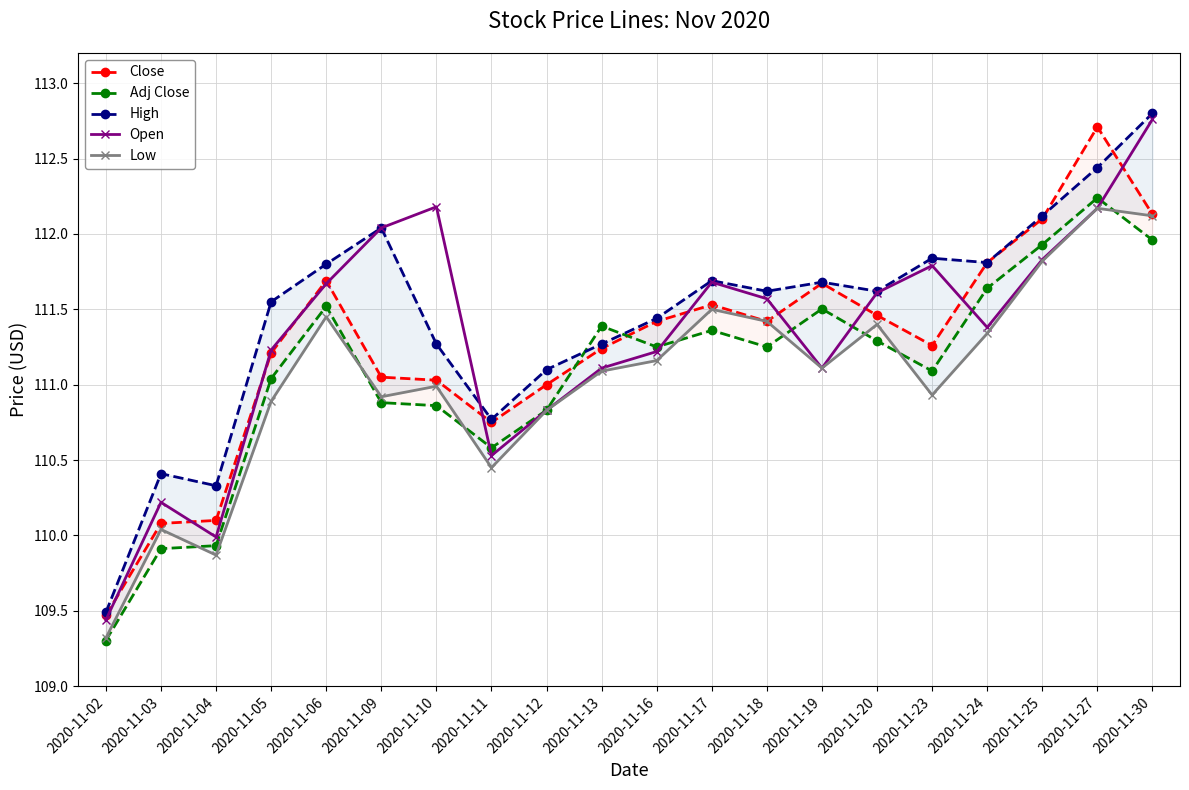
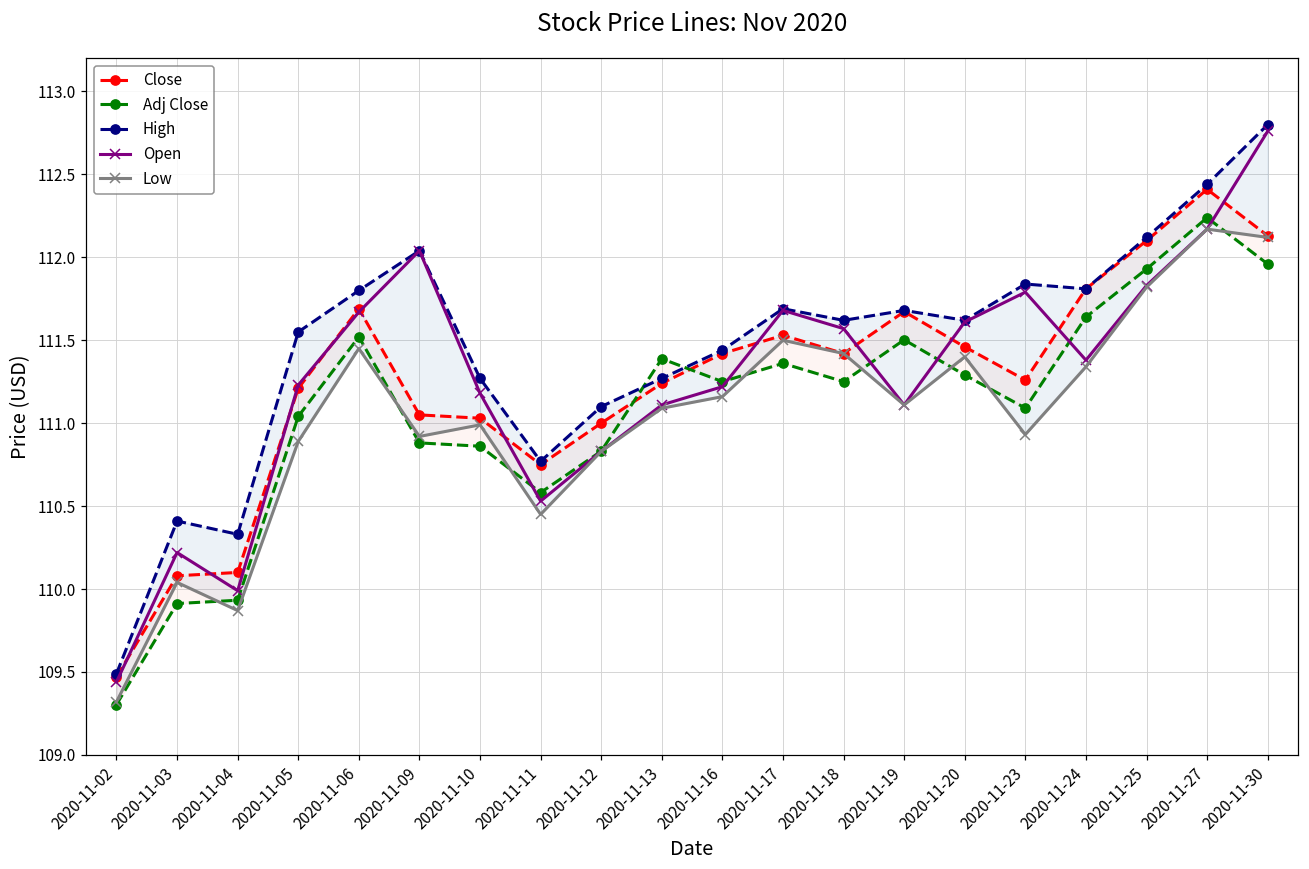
  {
    "Close": {
      "2020-11-13": 111.24,
-     "2020-11-27": 112.71
+     "2020-11-27": 112.41
    },
    "Adj Close": {
      "2020-11-03": 109.91,
      "2020-11-04": 109.93,
      "2020-11-05": 111.04,
      "2020-11-06": 111.52,
      "2020-11-09": 110.88,
      "2020-11-10": 110.86,
      "2020-11-11": 110.58,
      "2020-11-16": 111.25,
      "2020-11-17": 111.36,
      "2020-11-18": 111.25,
      "2020-11-19": 111.50,
      "2020-11-20": 111.29,
      "2020-11-23": 111.09,
      "2020-11-24": 111.64,
      "2020-11-25": 111.93,
      "2020-11-27": 112.24,
      "2020-11-30": 111.96
    },
    "High": {
      "2020-11-02": 109.49,
      "2020-11-03": 110.41,
      "2020-11-04": 110.33,
      "2020-11-05": 111.55,
      "2020-11-06": 111.80,
      "2020-11-10": 111.27,
      "2020-11-11": 110.77,
      "2020-11-12": 111.10,
      "2020-11-13": 111.27,
      "2020-11-16": 111.44,
      "2020-11-18": 111.62,
      "2020-11-23": 111.84,
      "2020-11-25": 112.12,
      "2020-11-27": 112.44,
      "2020-11-30": 112.80
    },
    "Open": {
      "2020-11-02": 109.44,
      "2020-11-03": 110.22,
      "2020-11-04": 109.99,
      "2020-11-05": 111.23,
      "2020-11-06": 111.67,
-     "2020-11-10": 112.18,
+     "2020-11-10": 111.18,
      "2020-11-11": 110.53,
      "2020-11-13": 111.11,
      "2020-11-16": 111.22,
      "2020-11-18": 111.57,
      "2020-11-23": 111.79,
      "2020-11-24": 111.38,
      "2020-11-30": 112.76
    },
    "Low": {
      "2020-11-03": 110.04,
      "2020-11-04": 109.87,
      "2020-11-05": 110.89,
      "2020-11-06": 111.45,
      "2020-11-09": 110.92,
      "2020-11-10": 110.99,
      "2020-11-11": 110.45,
      "2020-11-13": 111.09,
      "2020-11-16": 111.16,
      "2020-11-17": 111.50,
      "2020-11-20": 111.40,
      "2020-11-23": 110.93,
      "2020-11-24": 111.34
    }
  }
